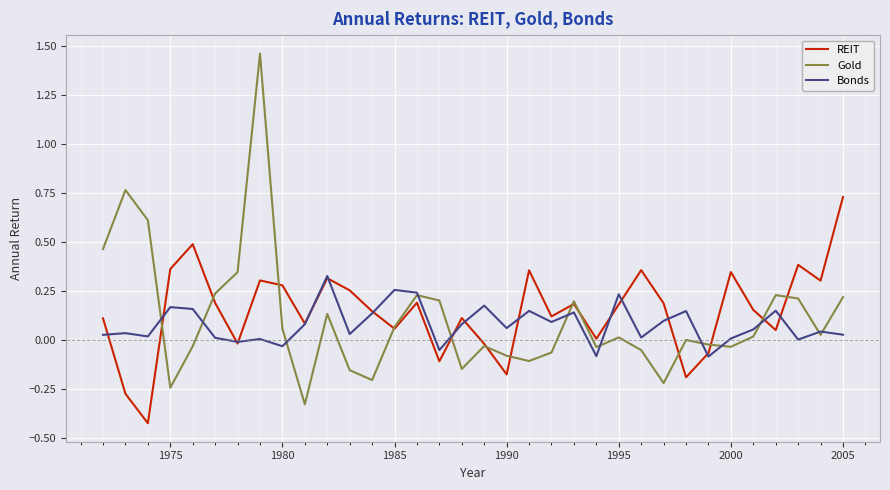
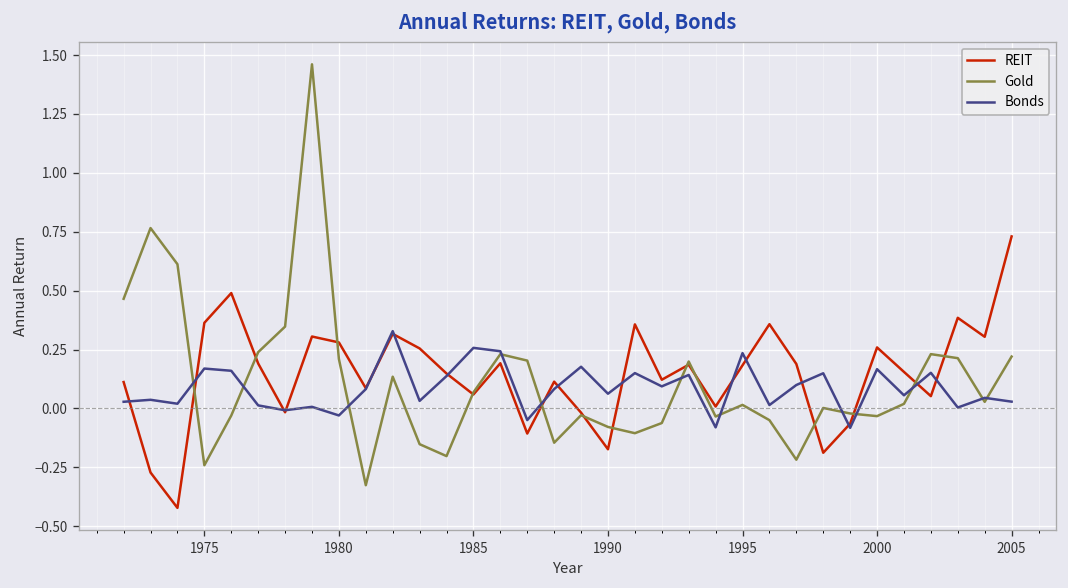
  {
    "REIT": {
      "1975": 0.36,
      "1980": 0.28,
      "1990": -0.17,
      "1995": 0.18,
-     "2000": 0.35,
+     "2000": 0.26,
      "2005": 0.73
    },
    "Gold": {
      "1975": -0.24,
-     "1980": 0.06,
+     "1980": 0.21,
      "1990": -0.08,
      "1995": 0.01,
      "2000": -0.03,
      "2005": 0.22
    },
    "Bonds": {
      "1975": 0.17,
      "1980": -0.03,
      "1985": 0.26,
      "1990": 0.06,
      "1995": 0.23,
-     "2000": 0.01,
+     "2000": 0.17,
      "2005": 0.03
    }
  }
